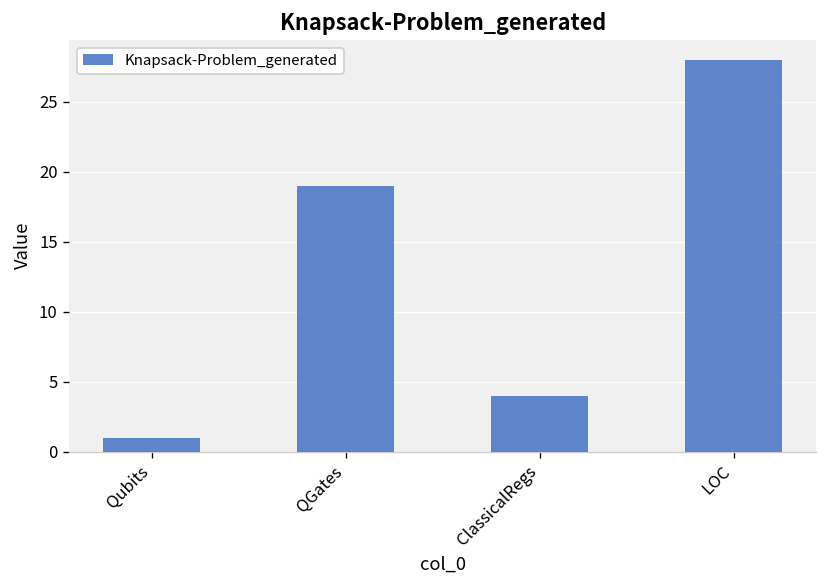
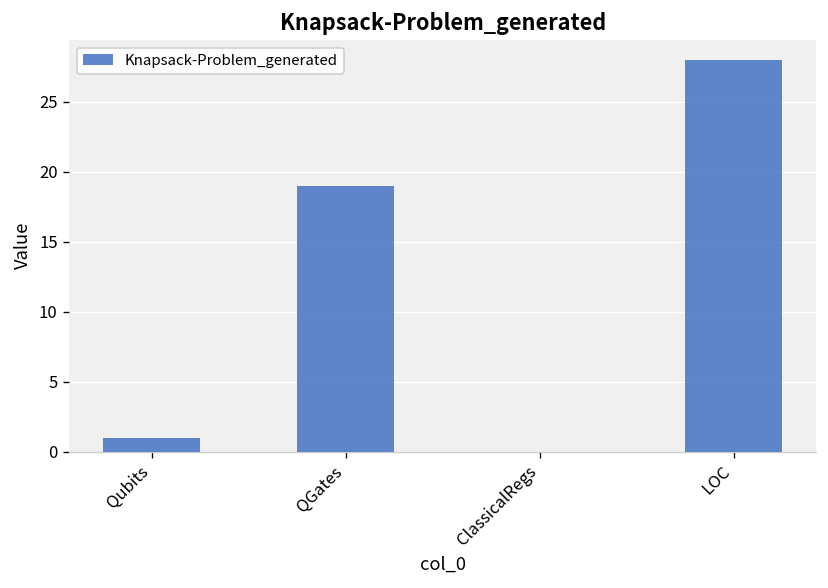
  {
    "Qubits": 1,
    "QGates": 19,
-   "ClassicalRegs": 4,
+   "ClassicalRegs": 0,
    "LOC": 28
  }
